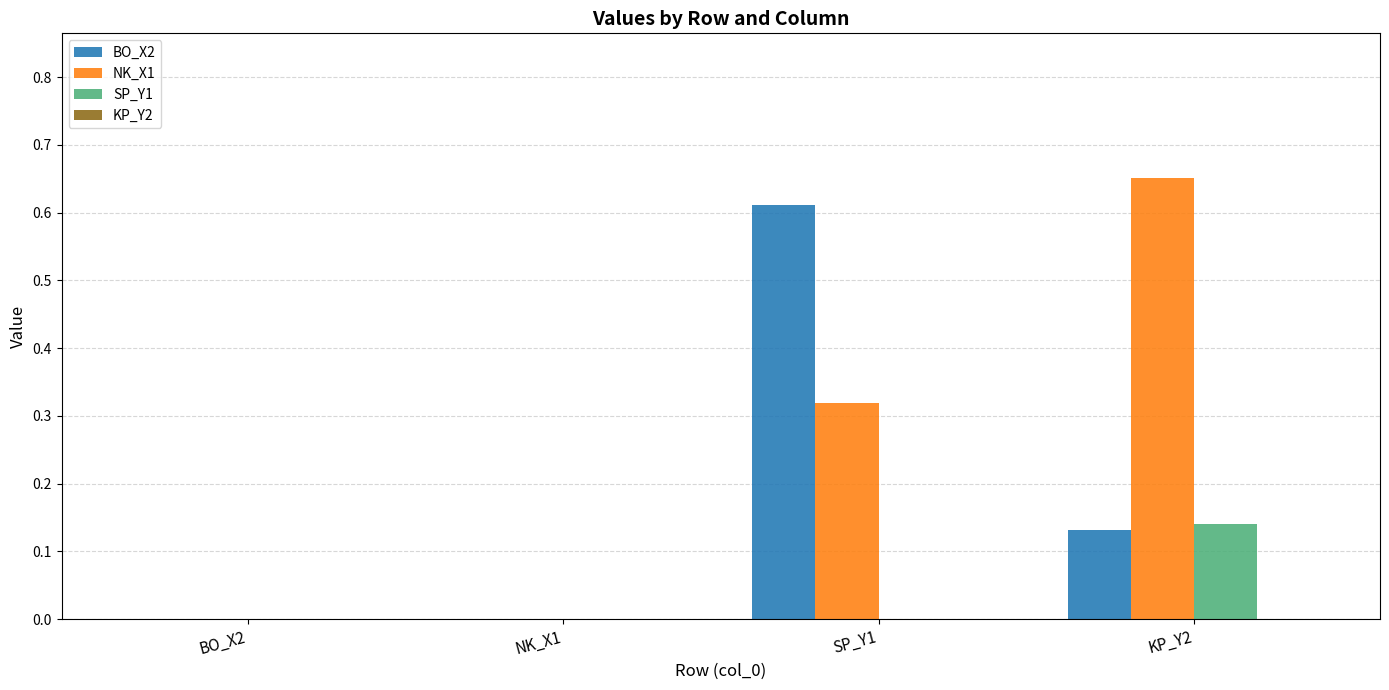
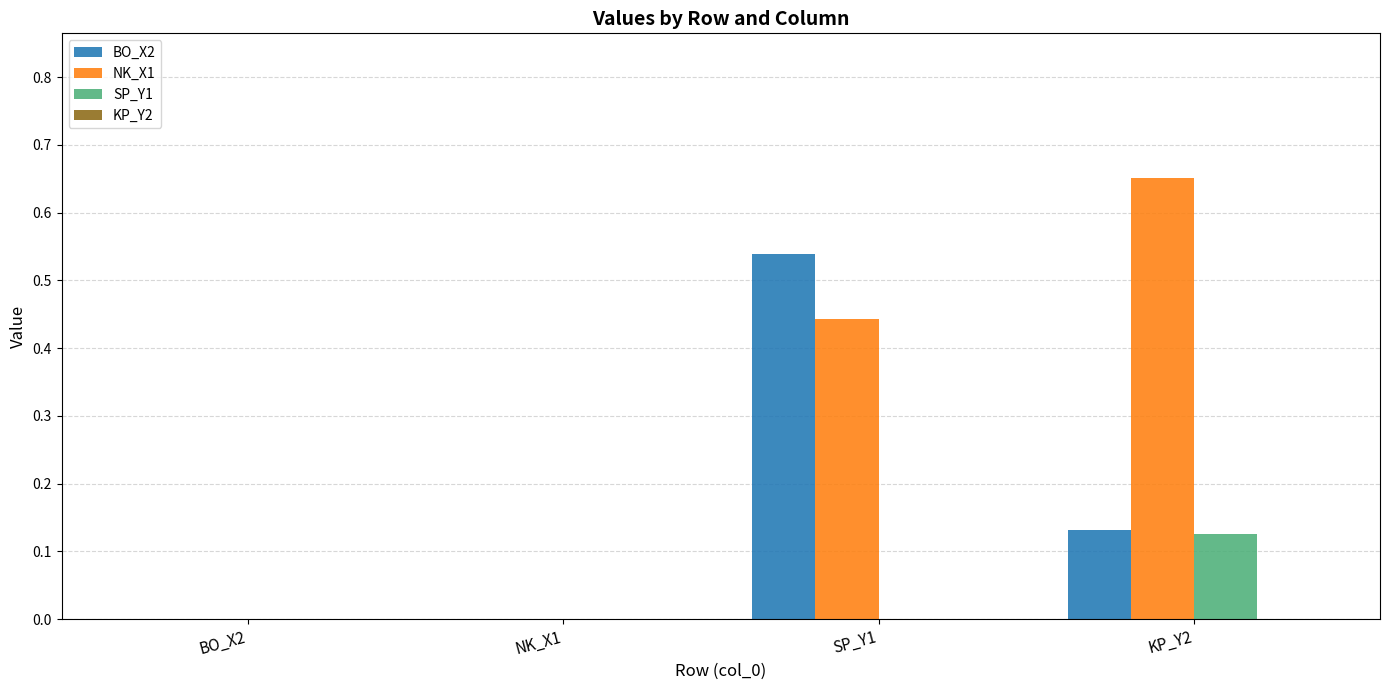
  {
    "BO_X2": {
      "BO_X2": 0.00,
      "NK_X1": 0.00,
-     "SP_Y1": 0.61,
+     "SP_Y1": 0.54,
      "KP_Y2": 0.13
    },
    "NK_X1": {
      "BO_X2": 0.00,
      "NK_X1": 0.00,
-     "SP_Y1": 0.32,
+     "SP_Y1": 0.44,
      "KP_Y2": 0.65
    },
    "SP_Y1": {
      "BO_X2": 0.00,
      "NK_X1": 0.00,
      "SP_Y1": 0.00,
-     "KP_Y2": 0.14
+     "KP_Y2": 0.13
    },
    "KP_Y2": {
      "BO_X2": 0.00,
      "NK_X1": 0.00,
      "SP_Y1": 0.00,
      "KP_Y2": 0.00
    }
  }
